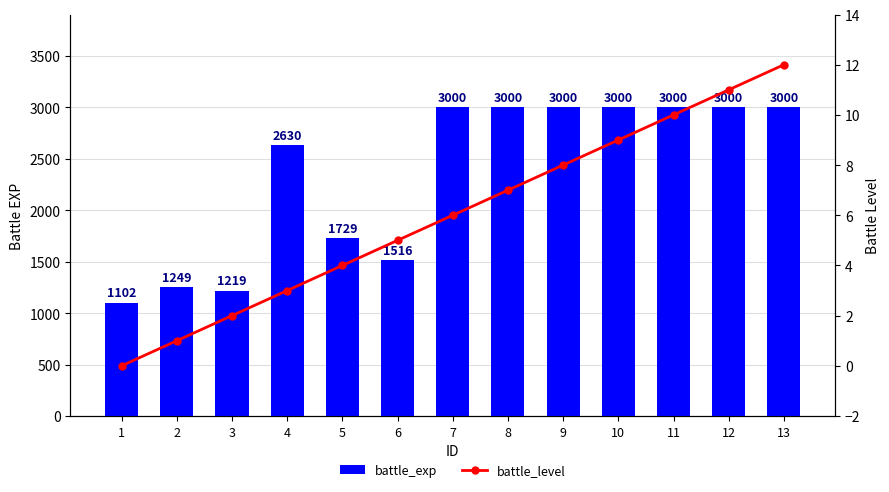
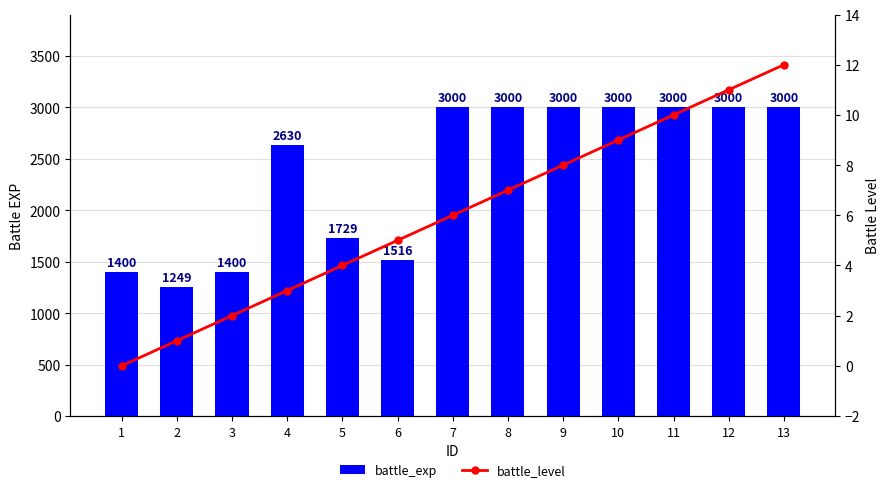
  {
    "battle_exp": {
-     "1": 1102,
+     "1": 1400,
      "2": 1249,
-     "3": 1219,
+     "3": 1400,
      "4": 2630,
      "5": 1729,
      "6": 1516,
      "7": 3000,
      "8": 3000,
      "9": 3000,
      "10": 3000,
      "11": 3000,
      "13": 3000
    }
  }
